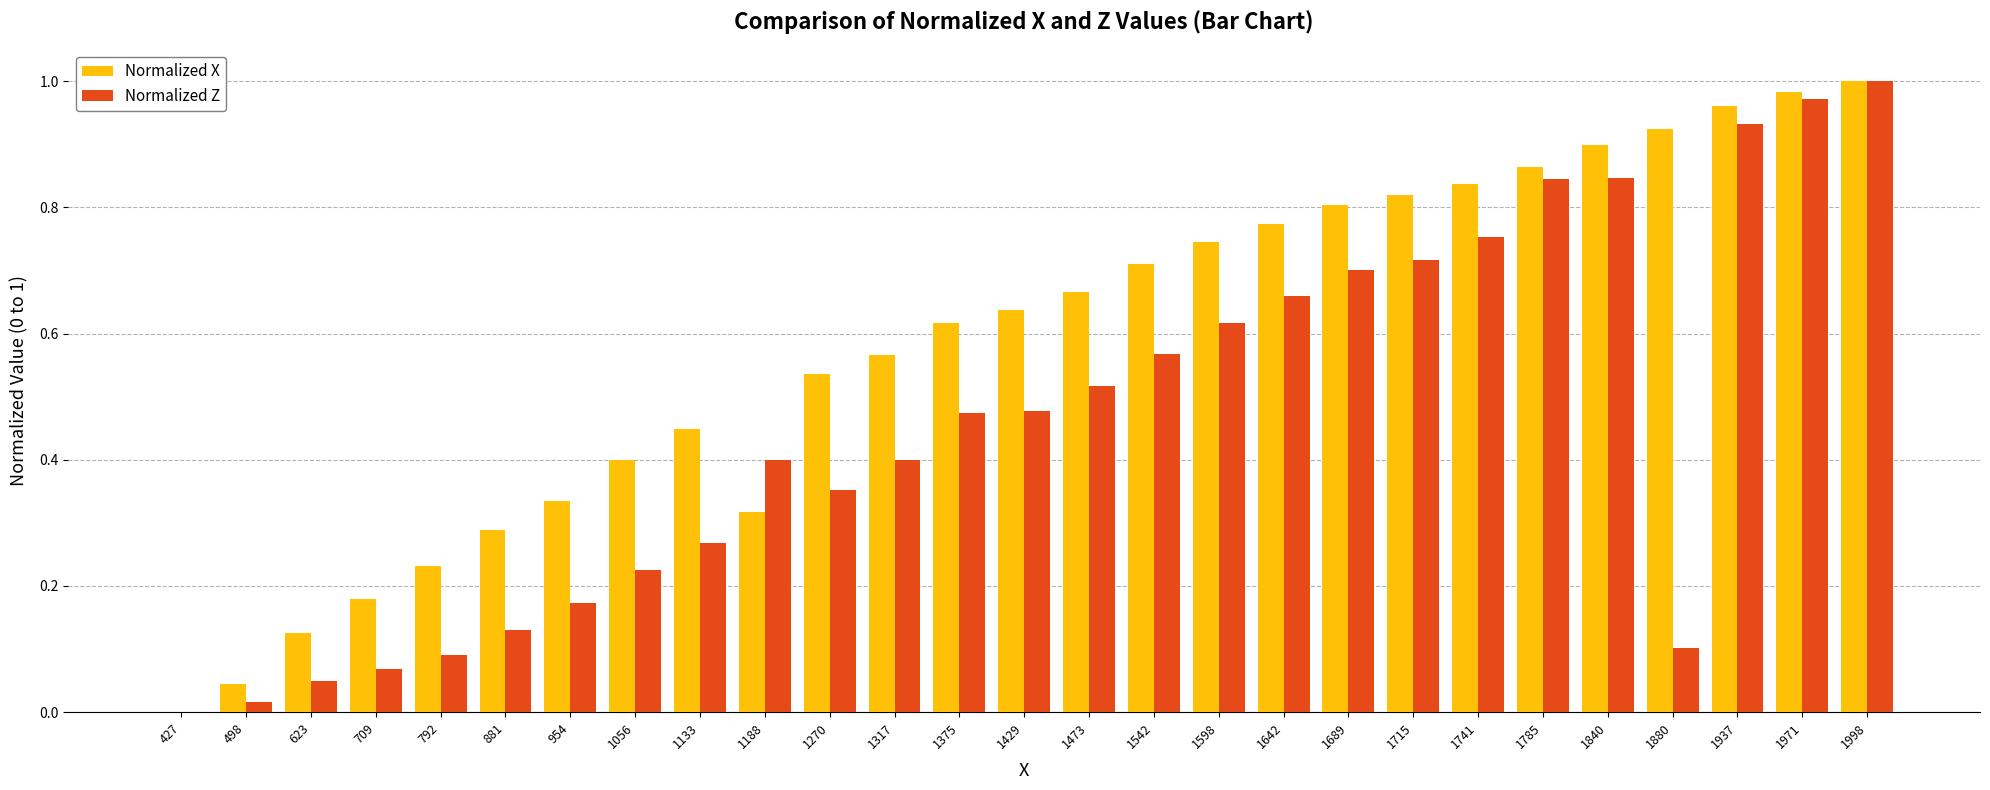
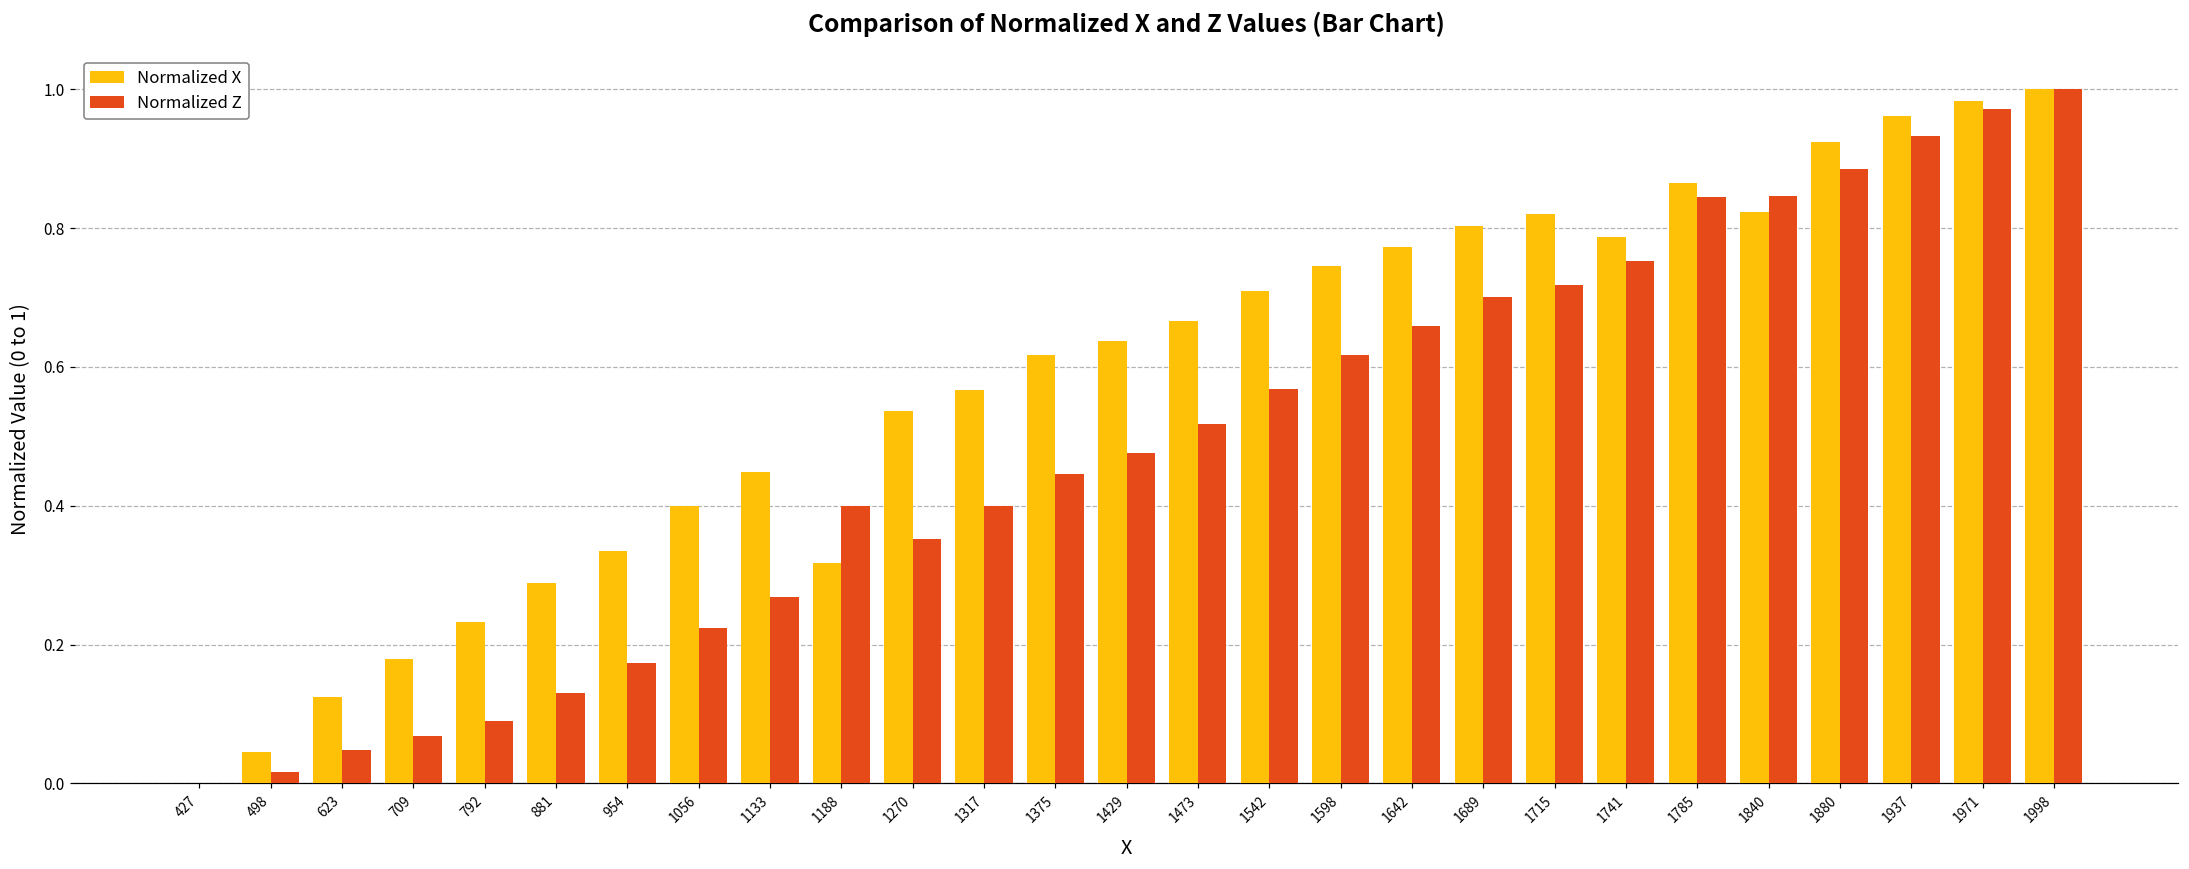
  {
    "Normalized X": {
      "427": 0.00,
      "498": 0.05,
      "623": 0.12,
      "709": 0.18,
      "792": 0.23,
      "881": 0.29,
      "954": 0.34,
      "1056": 0.40,
      "1133": 0.45,
      "1188": 0.32,
      "1270": 0.54,
      "1317": 0.57,
      "1375": 0.62,
      "1429": 0.64,
      "1473": 0.67,
      "1542": 0.71,
      "1598": 0.75,
      "1642": 0.77,
      "1689": 0.80,
      "1715": 0.82,
-     "1741": 0.84,
+     "1741": 0.79,
      "1785": 0.86,
-     "1840": 0.90,
+     "1840": 0.82,
      "1880": 0.92,
      "1937": 0.96,
      "1971": 0.98,
      "1998": 1.00
    },
    "Normalized Z": {
      "427": 0.00,
      "498": 0.02,
      "623": 0.05,
      "709": 0.07,
      "792": 0.09,
      "881": 0.13,
      "954": 0.17,
      "1056": 0.22,
      "1133": 0.27,
      "1188": 0.40,
      "1270": 0.35,
      "1317": 0.40,
-     "1375": 0.47,
+     "1375": 0.45,
      "1429": 0.48,
      "1473": 0.52,
      "1542": 0.57,
      "1598": 0.62,
      "1642": 0.66,
      "1689": 0.70,
      "1715": 0.72,
      "1741": 0.75,
      "1785": 0.84,
      "1840": 0.85,
-     "1880": 0.10,
+     "1880": 0.89,
      "1937": 0.93,
      "1971": 0.97,
      "1998": 1.00
    }
  }
